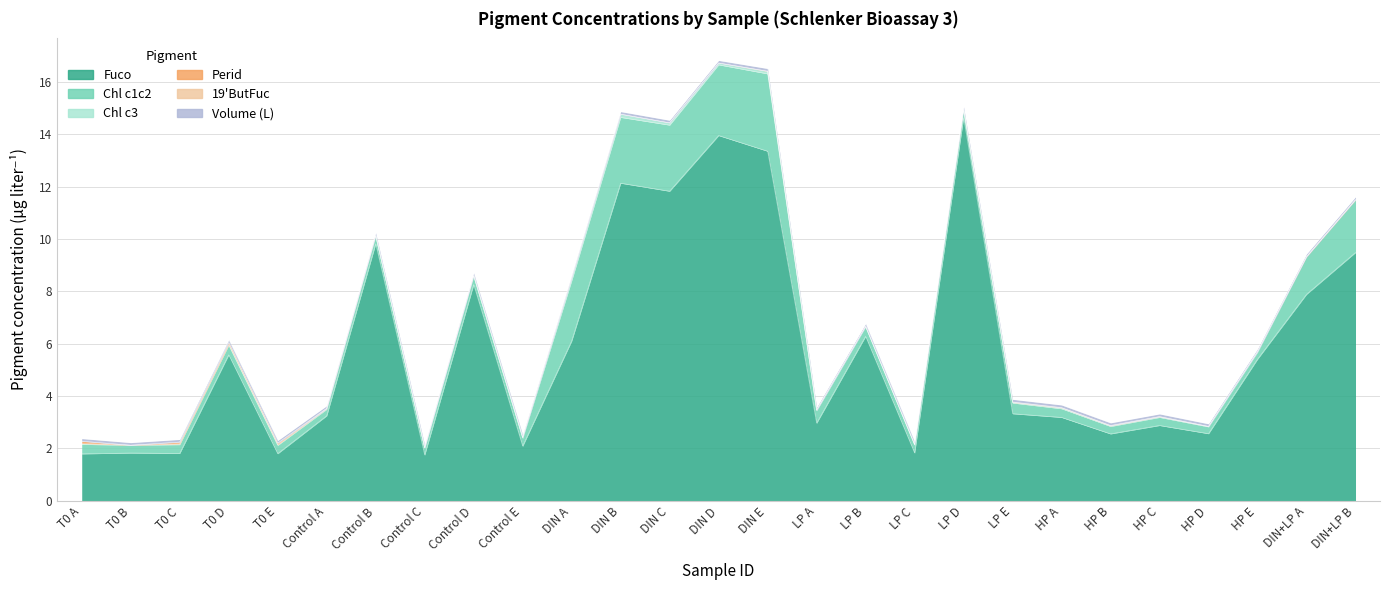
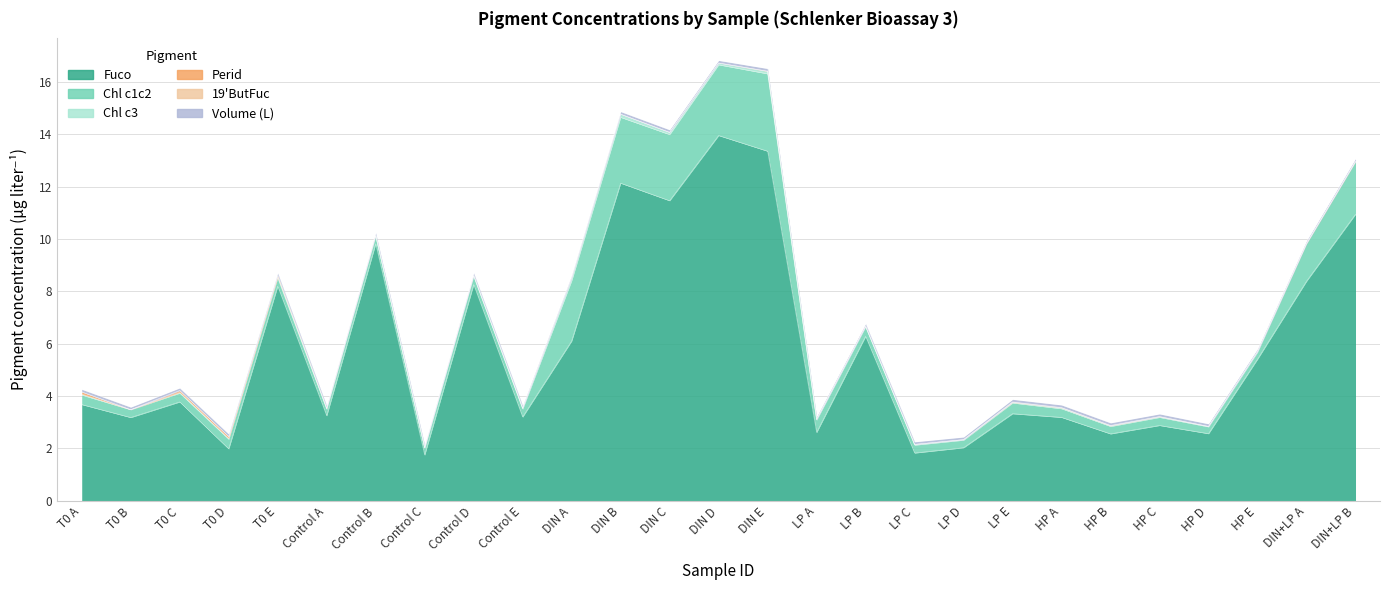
  {
    "Fuco": {
-     "T0 A": 1.8,
-     "T0 B": 1.8,
-     "T0 C": 1.8,
-     "T0 D": 5.6,
-     "T0 E": 1.8,
+     "T0 A": 3.7,
+     "T0 B": 3.2,
+     "T0 C": 3.8,
+     "T0 D": 2.0,
+     "T0 E": 8.2,
      "Control A": 3.2,
      "Control B": 9.8,
      "Control C": 1.7,
      "Control D": 8.3,
-     "Control E": 2.1,
+     "Control E": 3.2,
      "DIN A": 6.1,
      "DIN B": 12.1,
-     "DIN C": 11.8,
+     "DIN C": 11.5,
      "DIN D": 13.9,
      "DIN E": 13.3,
-     "LP A": 3.0,
+     "LP A": 2.6,
      "LP B": 6.3,
      "LP C": 1.8,
-     "LP D": 14.6,
+     "LP D": 2.0,
      "LP E": 3.3,
      "HP A": 3.2,
      "HP B": 2.6,
      "HP C": 2.9,
      "HP D": 2.6,
      "HP E": 5.4,
-     "DIN+LP A": 7.9,
-     "DIN+LP B": 9.5
+     "DIN+LP A": 8.4,
+     "DIN+LP B": 10.9
    },
    "Chl c1c2": {
      "DIN A": 2.3,
      "DIN B": 2.5
    }
  }
